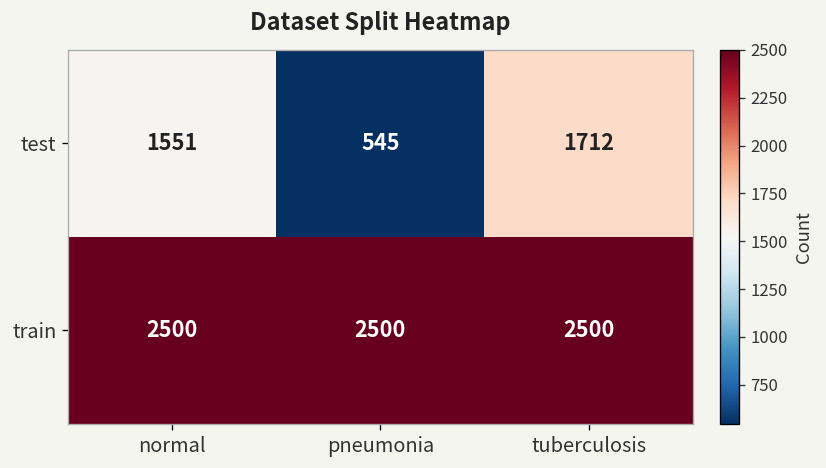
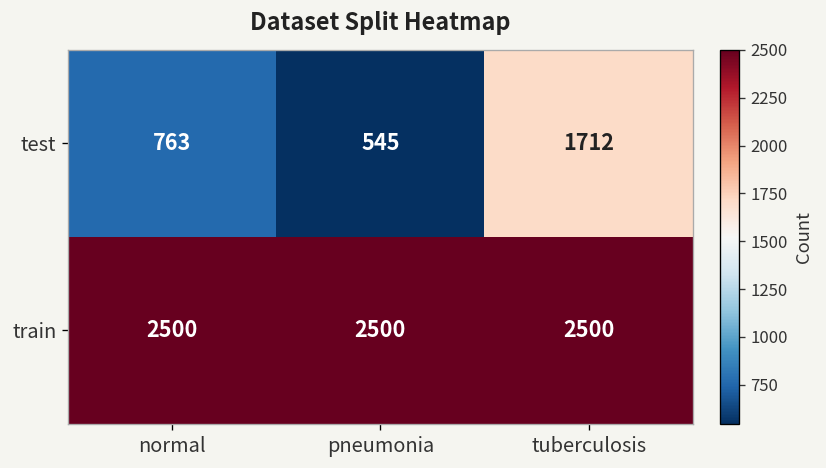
  {
    "test": {
-     "normal": 1551,
+     "normal": 763,
      "pneumonia": 545,
      "tuberculosis": 1712
    },
    "train": {
      "normal": 2500,
      "pneumonia": 2500,
      "tuberculosis": 2500
    }
  }
